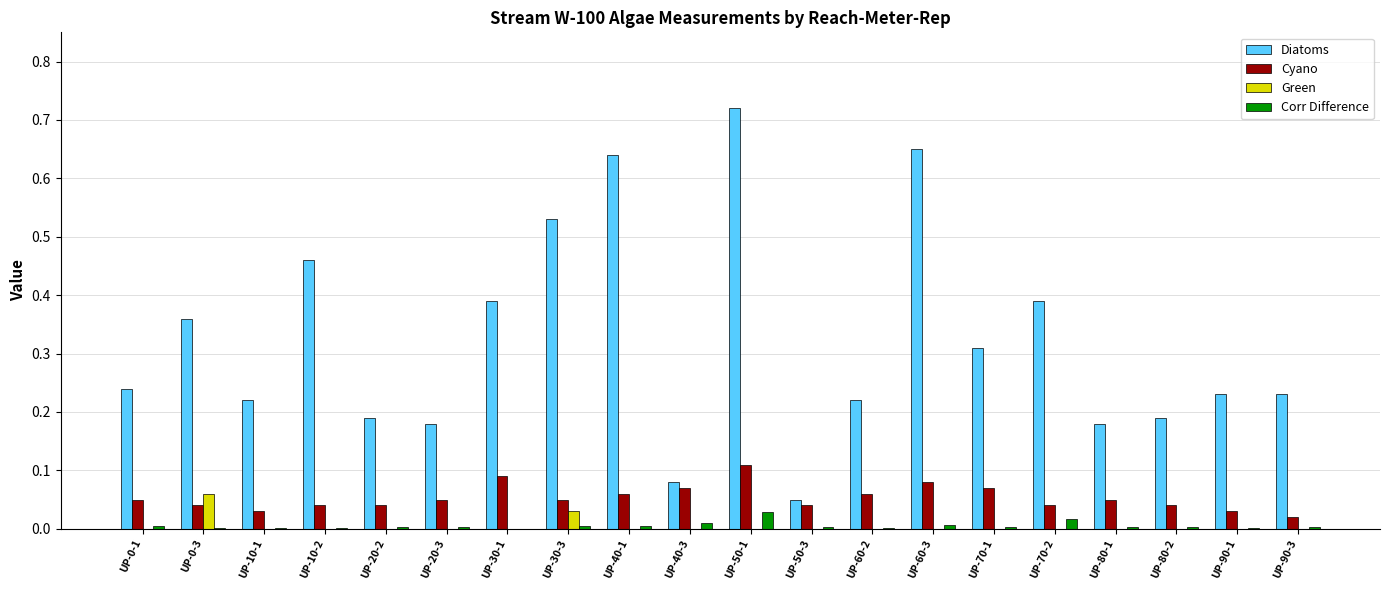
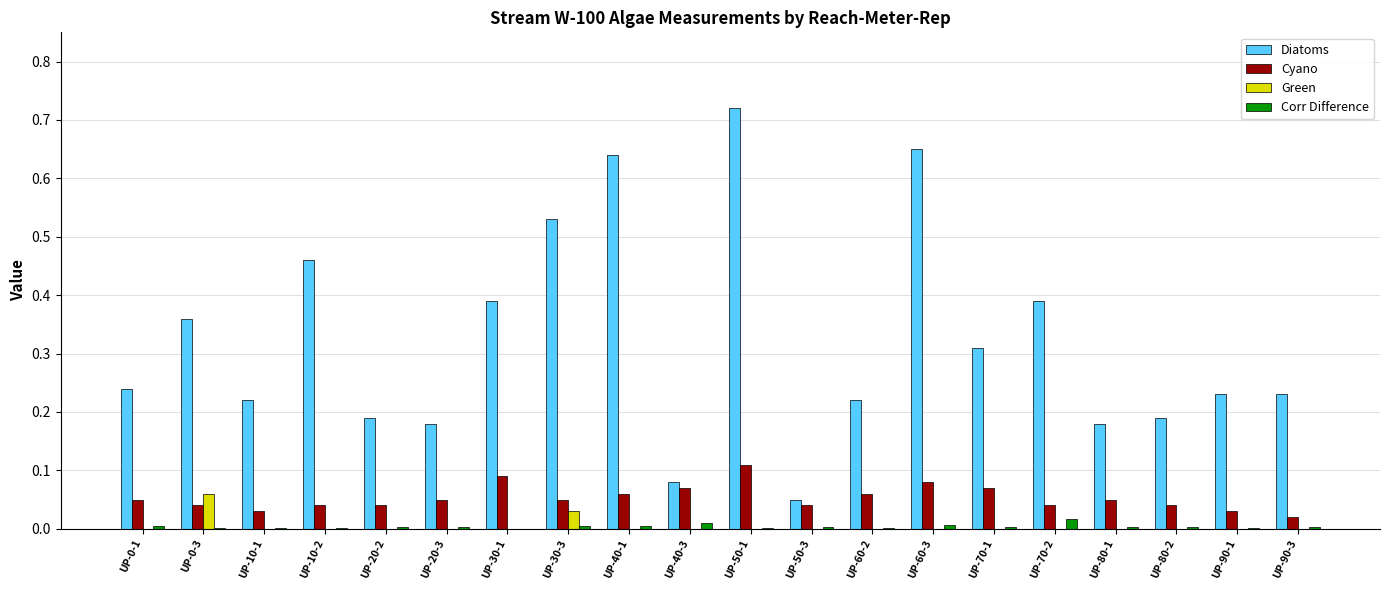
  {
    "Diatoms": {
      "UP-0-1": 0.24,
      "UP-0-3": 0.36,
      "UP-10-1": 0.22,
      "UP-10-2": 0.46,
      "UP-20-2": 0.19,
      "UP-20-3": 0.18,
      "UP-30-1": 0.39,
      "UP-30-3": 0.53,
      "UP-40-1": 0.64,
      "UP-40-3": 0.08,
      "UP-50-1": 0.72,
      "UP-50-3": 0.05,
      "UP-60-2": 0.22,
      "UP-60-3": 0.65,
      "UP-70-1": 0.31,
      "UP-70-2": 0.39,
      "UP-80-1": 0.18,
      "UP-80-2": 0.19,
      "UP-90-1": 0.23,
      "UP-90-3": 0.23
    },
    "Cyano": {
      "UP-0-1": 0.05,
      "UP-0-3": 0.04,
      "UP-10-1": 0.03,
      "UP-10-2": 0.04,
      "UP-20-2": 0.04,
      "UP-20-3": 0.05,
      "UP-30-1": 0.09,
      "UP-30-3": 0.05,
      "UP-40-1": 0.06,
      "UP-40-3": 0.07,
      "UP-50-1": 0.11,
      "UP-50-3": 0.04,
      "UP-60-2": 0.06,
      "UP-60-3": 0.08,
      "UP-70-1": 0.07,
      "UP-70-2": 0.04,
      "UP-80-1": 0.05,
      "UP-80-2": 0.04,
      "UP-90-1": 0.03,
      "UP-90-3": 0.02
    },
    "Green": {
      "UP-0-1": 0.00,
      "UP-0-3": 0.06,
      "UP-10-1": 0.00,
      "UP-10-2": 0.00,
      "UP-20-2": 0.00,
      "UP-20-3": 0.00,
      "UP-30-1": 0.00,
      "UP-30-3": 0.03,
      "UP-40-1": 0.00,
      "UP-40-3": 0.00,
      "UP-50-1": 0.00,
      "UP-50-3": 0.00,
      "UP-60-2": 0.00,
      "UP-60-3": 0.00,
      "UP-70-1": 0.00,
      "UP-70-2": 0.00,
      "UP-80-1": 0.00,
      "UP-80-2": 0.00,
      "UP-90-1": 0.00,
      "UP-90-3": 0.00
    },
    "Corr Difference": {
      "UP-30-1": 0.00,
      "UP-30-3": 0.01,
      "UP-40-3": 0.01,
-     "UP-50-1": 0.03,
+     "UP-50-1": 0.00,
      "UP-60-3": 0.01,
      "UP-70-2": 0.02
    }
  }
